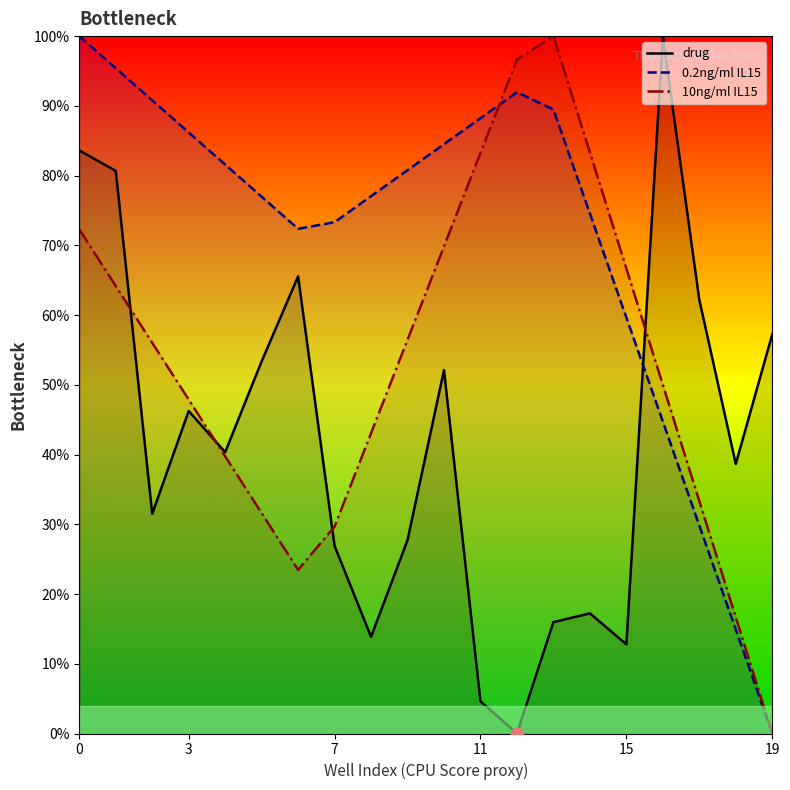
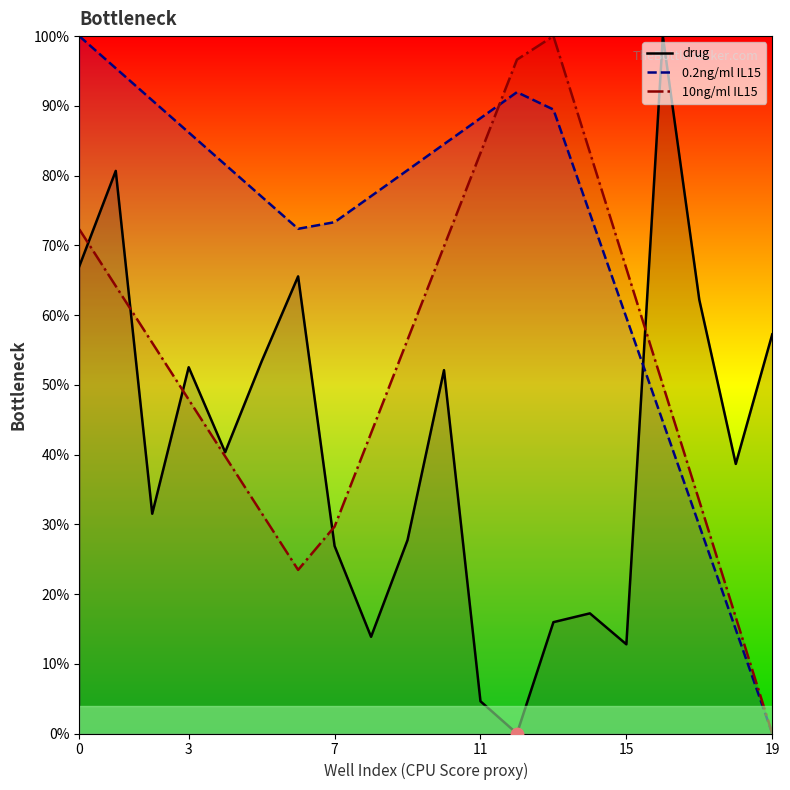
  {
    "drug": {
-     "0": "84%",
-     "3": "46%",
+     "0": "67%",
+     "3": "53%",
      "7": "27%",
      "11": "5%",
      "15": "13%",
      "19": "57%"
    },
    "0.2ng/ml IL15": {
      "0": "100%",
      "3": "86%",
      "7": "73%",
      "11": "88%",
      "15": "60%"
    },
    "10ng/ml IL15": {
      "0": "72%",
      "3": "48%",
      "7": "30%",
      "11": "83%",
      "15": "67%"
    }
  }
